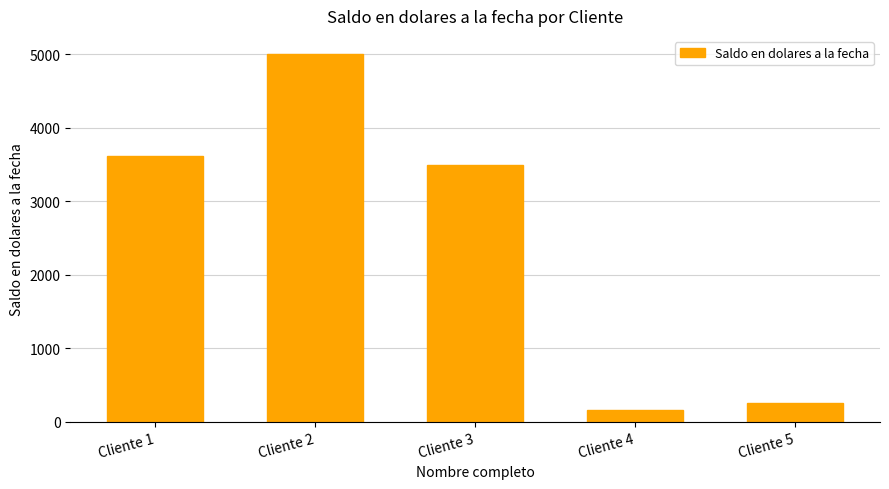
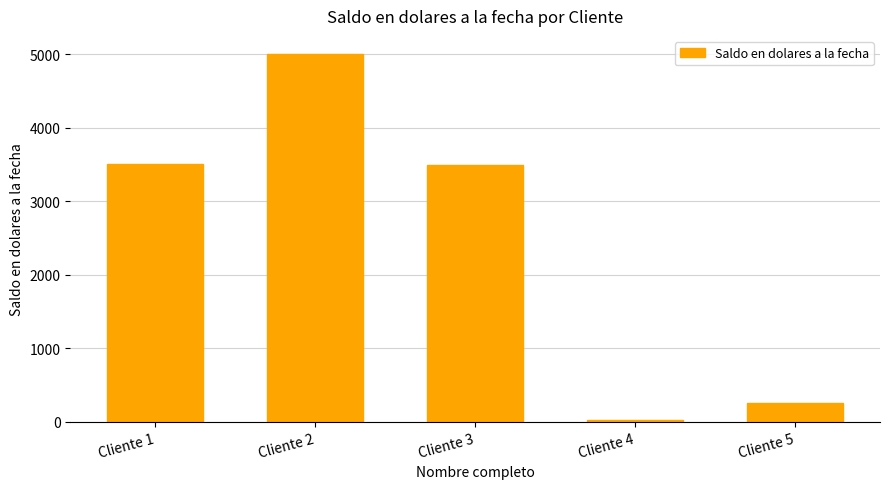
  {
-   "Cliente 1": 3600,
+   "Cliente 1": 3500,
    "Cliente 2": 5000,
    "Cliente 3": 3500,
-   "Cliente 4": 200,
+   "Cliente 4": 0,
    "Cliente 5": 300
  }
